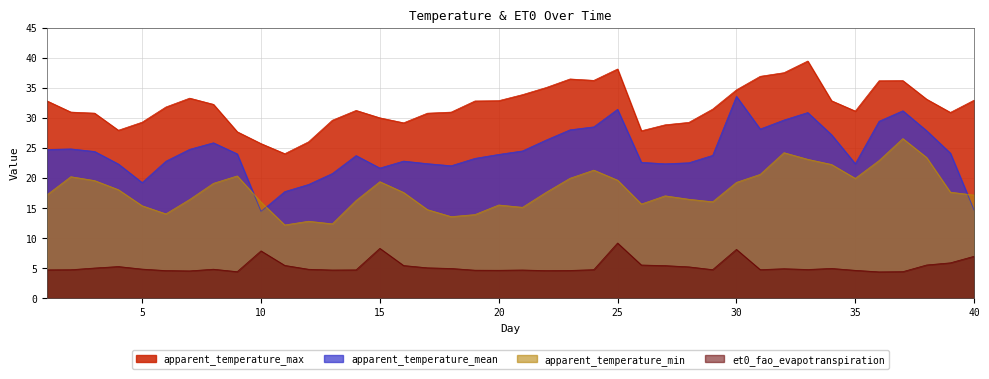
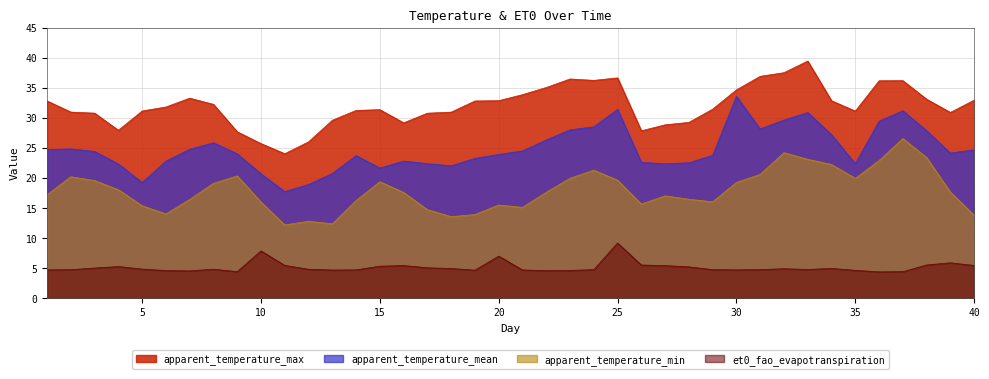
  {
    "apparent_temperature_max": {
-     "5": 29,
+     "5": 31,
      "10": 26,
-     "15": 30,
+     "15": 31,
      "20": 33,
-     "25": 38,
+     "25": 37,
      "30": 35,
      "35": 31,
      "40": 33
    },
    "apparent_temperature_mean": {
      "5": 19,
-     "10": 14,
+     "10": 21,
      "15": 22,
      "20": 24,
      "25": 31,
      "30": 34,
      "35": 22,
-     "40": 15
+     "40": 25
    },
    "apparent_temperature_min": {
      "5": 15,
      "10": 16,
      "15": 19,
      "20": 16,
      "25": 20,
      "30": 19,
      "35": 20,
-     "40": 17
+     "40": 14
    },
    "et0_fao_evapotranspiration": {
      "5": 5,
      "10": 8,
-     "15": 8,
-     "20": 5,
+     "15": 5,
+     "20": 7,
      "25": 9,
-     "30": 8,
+     "30": 5,
      "35": 5,
-     "40": 7
+     "40": 5
    }
  }
